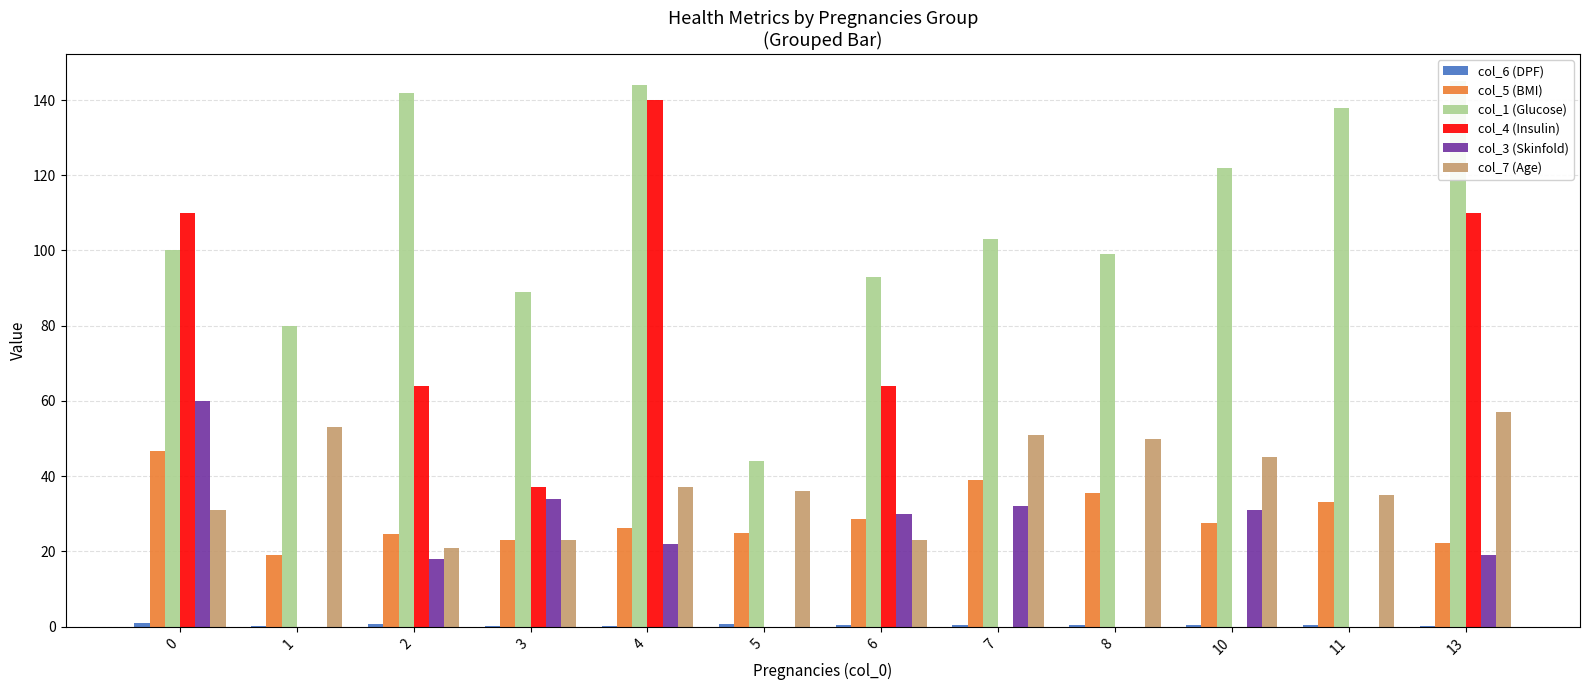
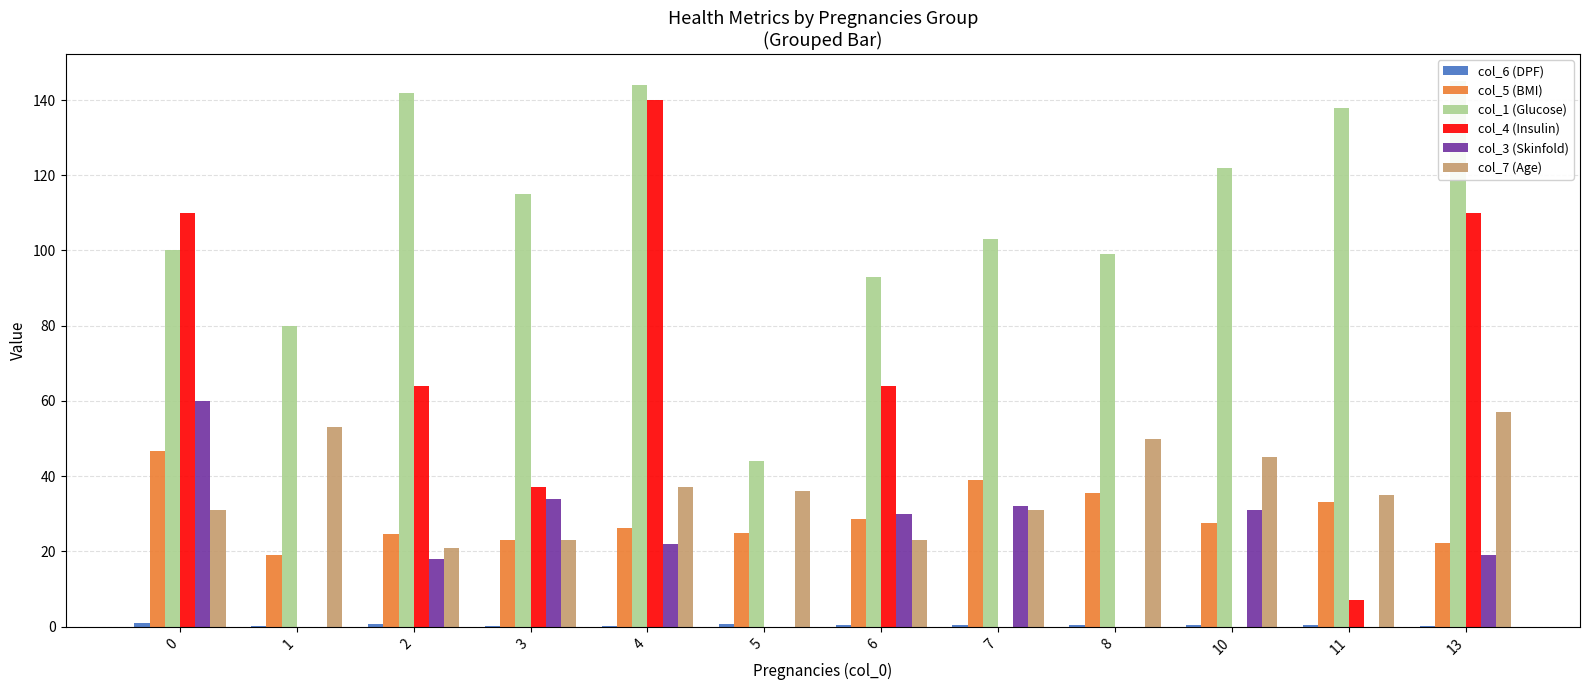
  {
    "col_6 (DPF)": {
      "0": 1,
      "2": 1
    },
    "col_5 (BMI)": {
      "0": 47,
      "1": 19,
      "2": 25,
      "3": 23,
      "4": 26,
      "5": 25,
      "6": 29,
      "7": 39,
      "8": 35,
      "10": 28,
      "11": 33,
      "13": 22
    },
    "col_1 (Glucose)": {
      "0": 100,
      "1": 80,
      "2": 142,
-     "3": 89,
+     "3": 115,
      "4": 144,
      "5": 44,
      "6": 93,
      "7": 103,
      "8": 99,
      "10": 122,
      "11": 138
    },
    "col_4 (Insulin)": {
      "0": 110,
      "1": 0,
      "2": 64,
      "3": 37,
      "4": 140,
      "5": 0,
      "6": 64,
      "7": 0,
      "8": 0,
      "10": 0,
-     "11": 0,
+     "11": 7,
      "13": 110
    },
    "col_3 (Skinfold)": {
      "0": 60,
      "1": 0,
      "2": 18,
      "3": 34,
      "4": 22,
      "5": 0,
      "6": 30,
      "7": 32,
      "8": 0,
      "10": 31,
      "11": 0,
      "13": 19
    },
    "col_7 (Age)": {
      "0": 31,
      "1": 53,
      "2": 21,
      "3": 23,
      "4": 37,
      "5": 36,
      "6": 23,
-     "7": 51,
+     "7": 31,
      "8": 50,
      "10": 45,
      "11": 35,
      "13": 57
    }
  }
